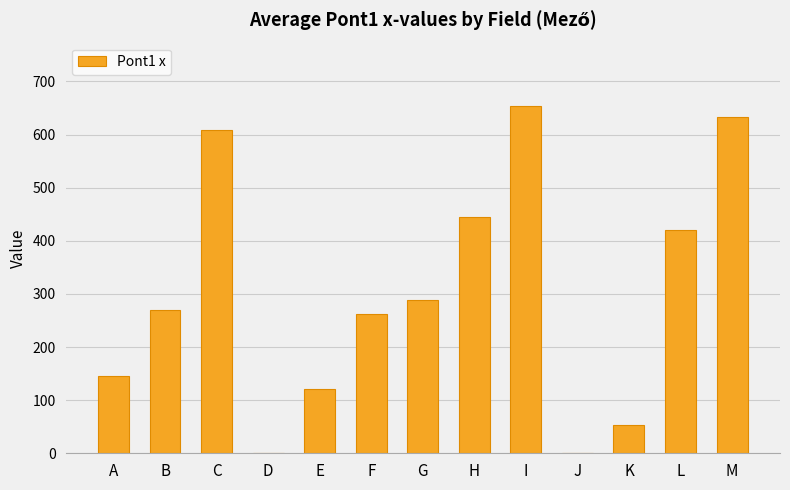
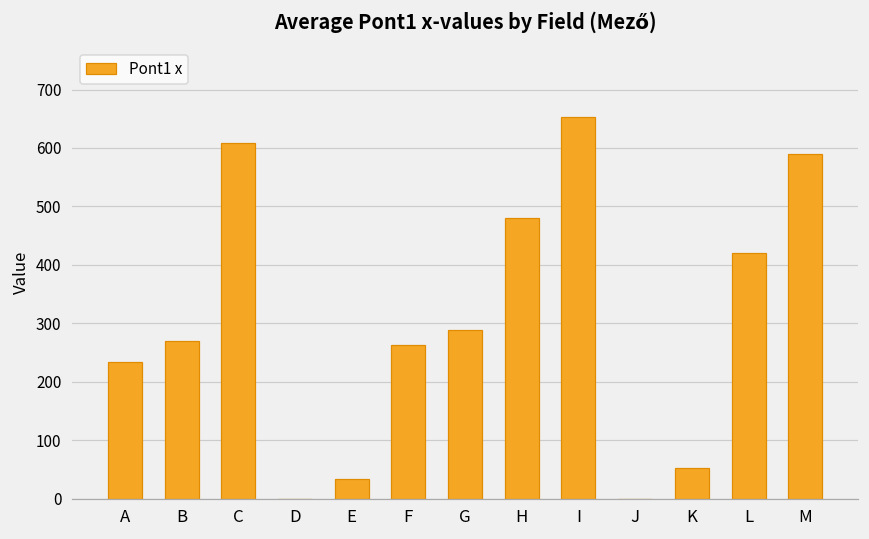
  {
-   "A": 150,
+   "A": 230,
    "B": 270,
    "C": 610,
    "D": 0,
-   "E": 120,
+   "E": 30,
    "F": 260,
    "G": 290,
-   "H": 440,
+   "H": 480,
    "I": 650,
    "J": 0,
    "K": 50,
    "L": 420,
-   "M": 630
+   "M": 590
  }
